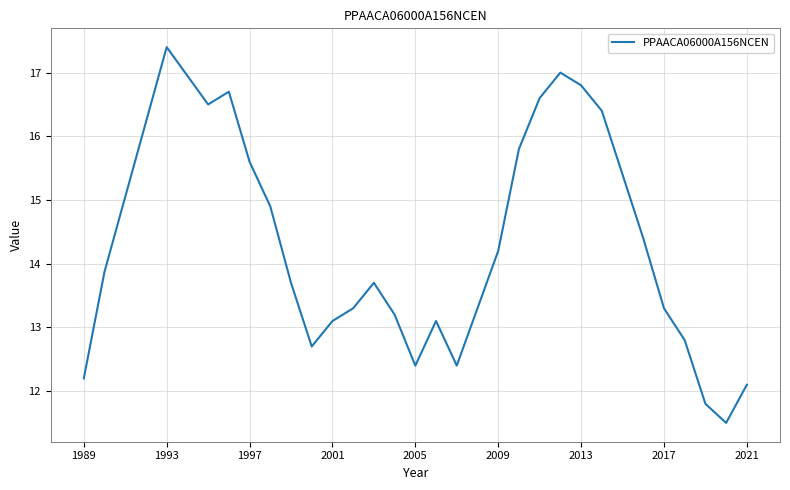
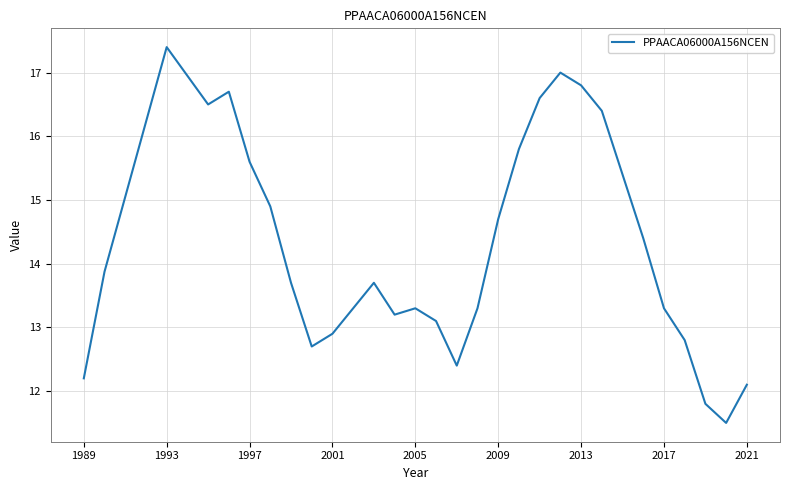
  {
    "1989": 12.2,
    "1993": 17.4,
    "1997": 15.6,
-   "2001": 13.1,
-   "2005": 12.4,
-   "2009": 14.2,
+   "2001": 12.9,
+   "2005": 13.3,
+   "2009": 14.7,
    "2013": 16.8,
    "2017": 13.3,
    "2021": 12.1
  }
